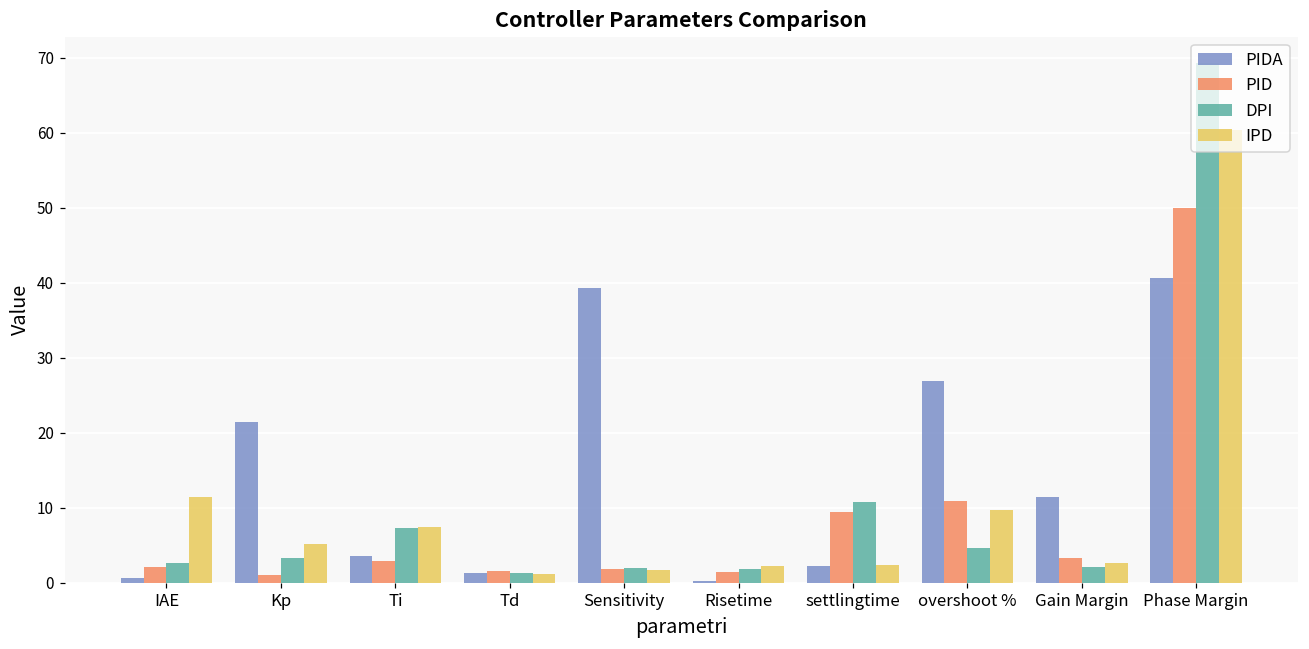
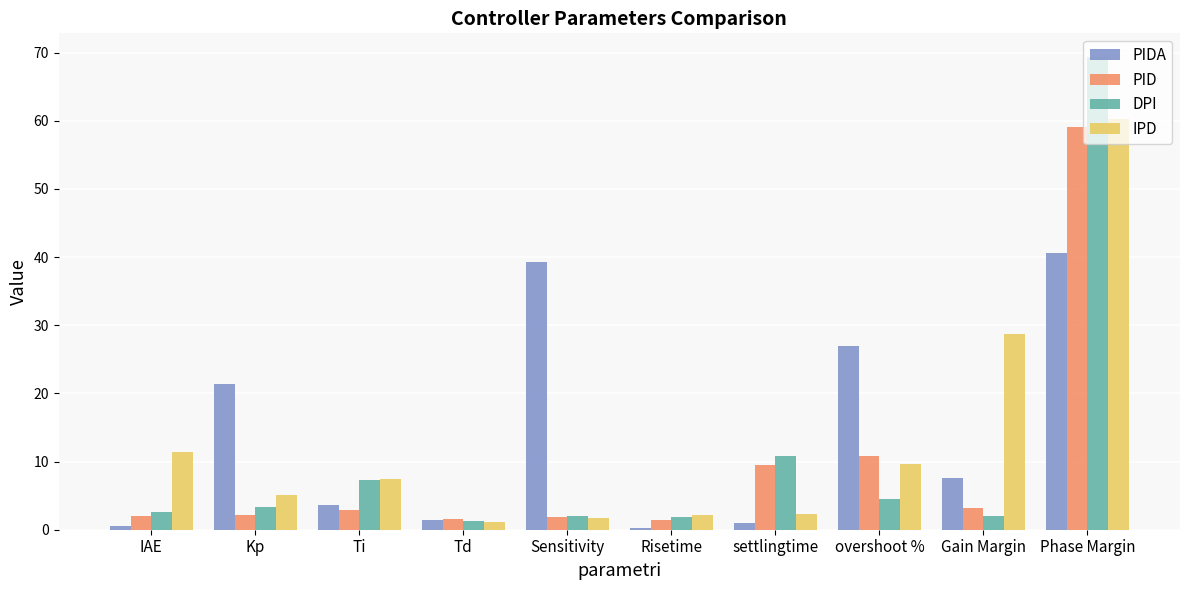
  {
    "PIDA": {
      "IAE": 1,
      "Kp": 21,
      "Ti": 4,
      "Td": 1,
      "Sensitivity": 39,
-     "settlingtime": 2,
+     "settlingtime": 1,
      "overshoot %": 27,
-     "Gain Margin": 11,
+     "Gain Margin": 8,
      "Phase Margin": 41
    },
    "PID": {
      "IAE": 2,
-     "Kp": 1,
+     "Kp": 2,
      "Ti": 3,
      "Td": 2,
      "Sensitivity": 2,
      "Risetime": 1,
      "settlingtime": 9,
      "overshoot %": 11,
      "Gain Margin": 3,
-     "Phase Margin": 50
+     "Phase Margin": 59
    },
    "DPI": {
      "IAE": 3,
      "Kp": 3,
      "Ti": 7,
      "Td": 1,
      "Sensitivity": 2,
      "Risetime": 2,
      "settlingtime": 11,
      "overshoot %": 5,
      "Gain Margin": 2
    },
    "IPD": {
      "IAE": 11,
      "Kp": 5,
      "Ti": 7,
      "Td": 1,
      "Sensitivity": 2,
      "Risetime": 2,
      "settlingtime": 2,
      "overshoot %": 10,
-     "Gain Margin": 3
+     "Gain Margin": 29
    }
  }
